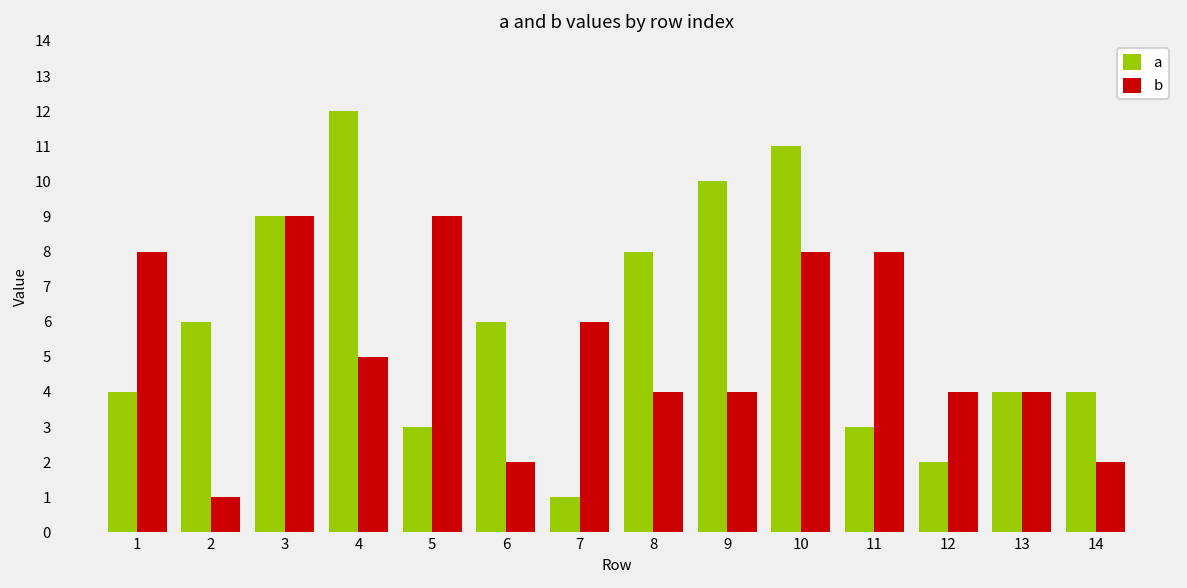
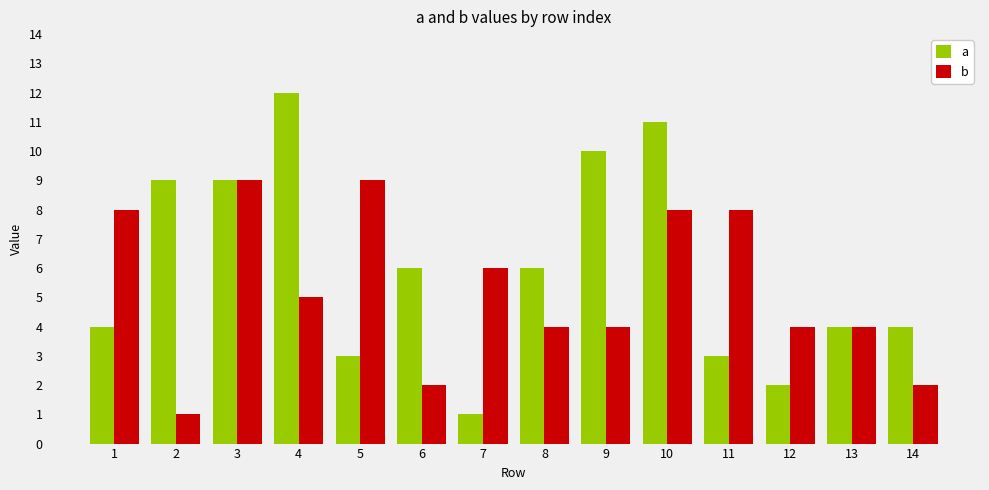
  {
    "a": {
      "1": 4,
-     "2": 6,
+     "2": 9,
      "3": 9,
      "4": 12,
      "5": 3,
      "6": 6,
      "7": 1,
-     "8": 8,
+     "8": 6,
      "9": 10,
      "10": 11,
      "11": 3,
      "12": 2,
      "13": 4,
      "14": 4
    },
    "b": {
      "1": 8,
      "2": 1,
      "3": 9,
      "4": 5,
      "5": 9,
      "6": 2,
      "7": 6,
      "8": 4,
      "9": 4,
      "10": 8,
      "11": 8,
      "12": 4,
      "13": 4,
      "14": 2
    }
  }
